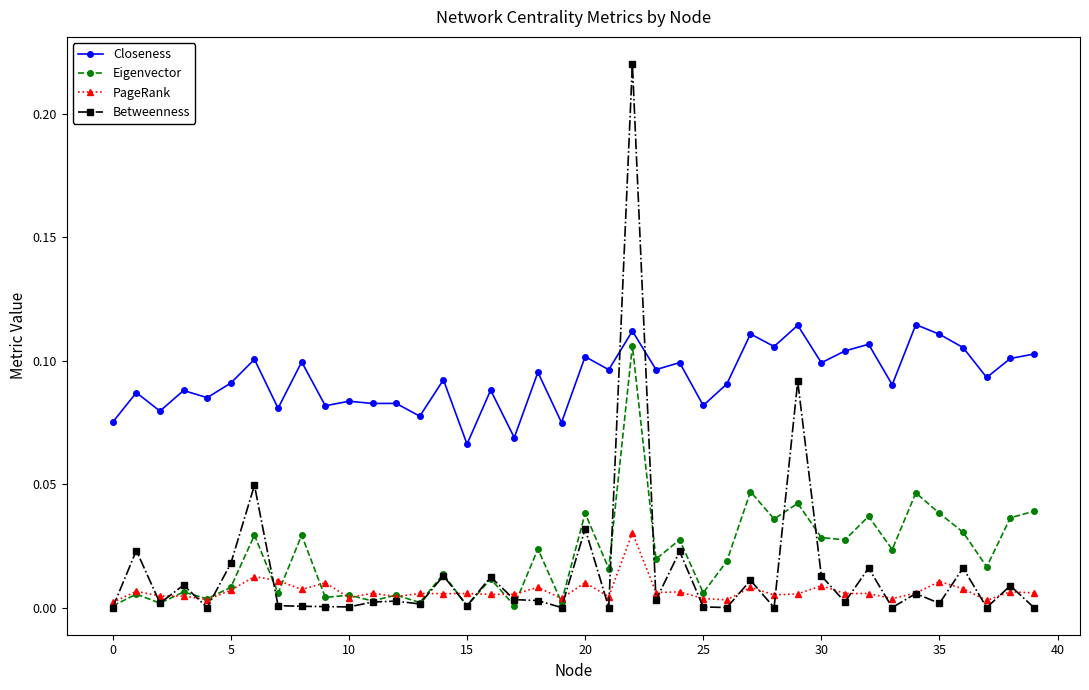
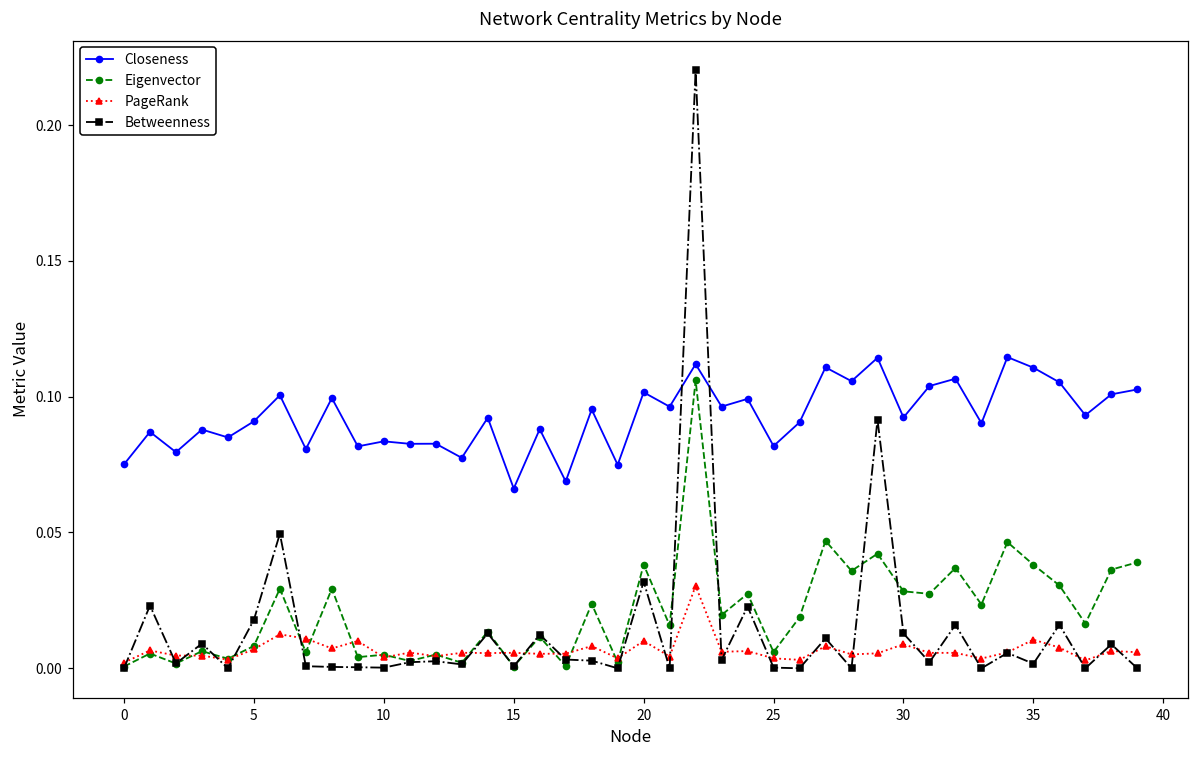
  {
    "Closeness": {
      "0": 0.075,
      "5": 0.091,
      "10": 0.084,
      "15": 0.066,
      "20": 0.102,
      "25": 0.082,
-     "30": 0.099,
+     "30": 0.092,
      "35": 0.111
    },
    "Eigenvector": {
      "5": 0.008,
      "20": 0.038,
      "25": 0.006,
      "30": 0.028,
      "35": 0.038
    },
    "PageRank": {
      "0": 0.002,
      "5": 0.007,
      "15": 0.006,
      "20": 0.010,
      "25": 0.004,
      "30": 0.009,
      "35": 0.011
    },
    "Betweenness": {
      "5": 0.018,
      "10": 0.000,
      "20": 0.032,
      "25": 0.000,
      "30": 0.013,
      "35": 0.002
    }
  }
